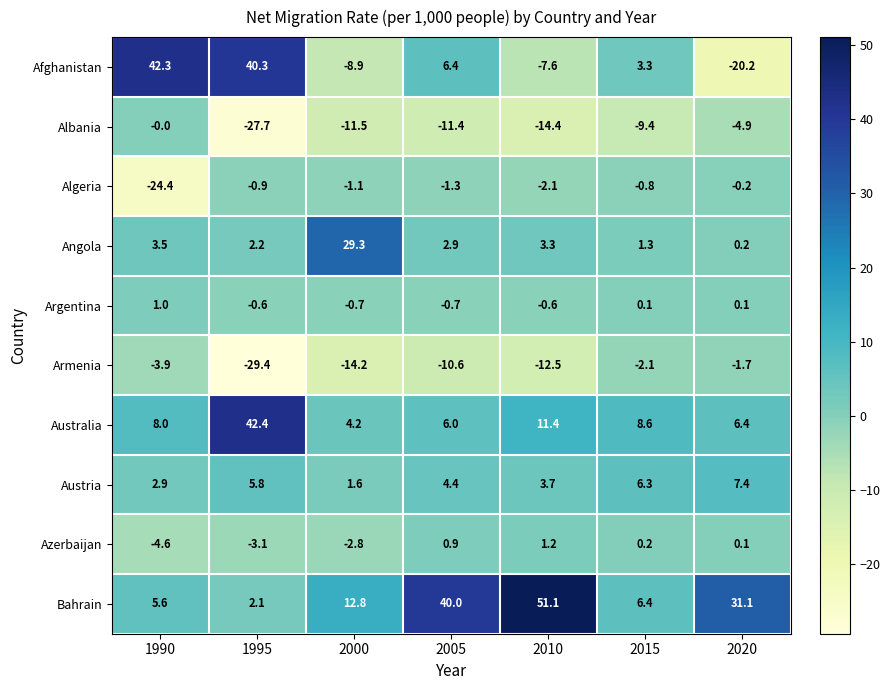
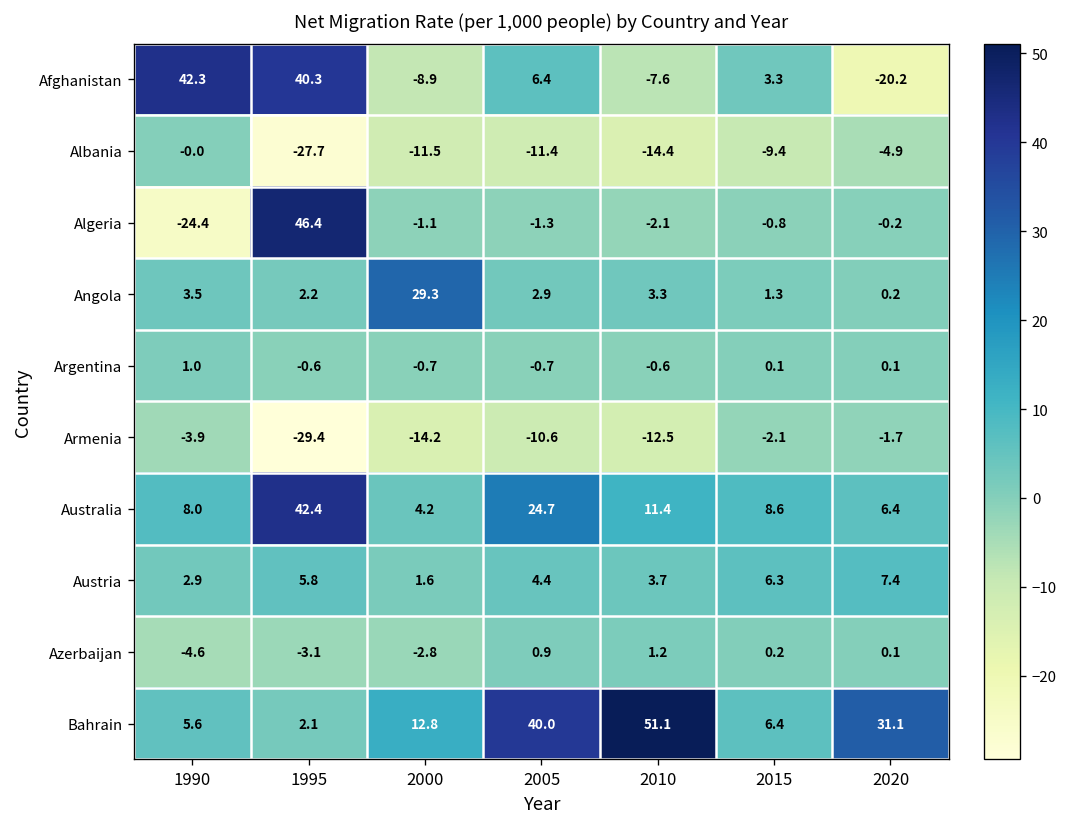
  {
    "Afghanistan": {
      "1990": 42.3,
      "1995": 40.3,
      "2000": -8.9,
      "2005": 6.4,
      "2010": -7.6,
      "2015": 3.3,
      "2020": -20.2
    },
    "Albania": {
      "1990": -0.0,
      "1995": -27.7,
      "2000": -11.5,
      "2005": -11.4,
      "2010": -14.4,
      "2015": -9.4,
      "2020": -4.9
    },
    "Algeria": {
      "1990": -24.4,
-     "1995": -0.9,
+     "1995": 46.4,
      "2000": -1.1,
      "2005": -1.3,
      "2010": -2.1,
      "2015": -0.8,
      "2020": -0.2
    },
    "Angola": {
      "1990": 3.5,
      "1995": 2.2,
      "2000": 29.3,
      "2005": 2.9,
      "2010": 3.3,
      "2015": 1.3,
      "2020": 0.2
    },
    "Argentina": {
      "1990": 1.0,
      "1995": -0.6,
      "2000": -0.7,
      "2005": -0.7,
      "2010": -0.6,
      "2015": 0.1,
      "2020": 0.1
    },
    "Armenia": {
      "1990": -3.9,
      "1995": -29.4,
      "2000": -14.2,
      "2005": -10.6,
      "2010": -12.5,
      "2015": -2.1,
      "2020": -1.7
    },
    "Australia": {
      "1990": 8.0,
      "1995": 42.4,
      "2000": 4.2,
-     "2005": 6.0,
+     "2005": 24.7,
      "2010": 11.4,
      "2015": 8.6,
      "2020": 6.4
    },
    "Austria": {
      "1990": 2.9,
      "1995": 5.8,
      "2000": 1.6,
      "2005": 4.4,
      "2010": 3.7,
      "2015": 6.3,
      "2020": 7.4
    },
    "Azerbaijan": {
      "1990": -4.6,
      "1995": -3.1,
      "2000": -2.8,
      "2005": 0.9,
      "2010": 1.2,
      "2015": 0.2,
      "2020": 0.1
    },
    "Bahrain": {
      "1990": 5.6,
      "1995": 2.1,
      "2000": 12.8,
      "2005": 40.0,
      "2010": 51.1,
      "2015": 6.4,
      "2020": 31.1
    }
  }
